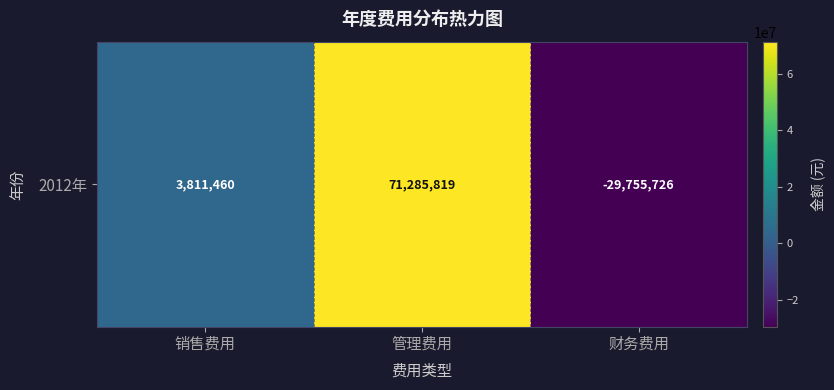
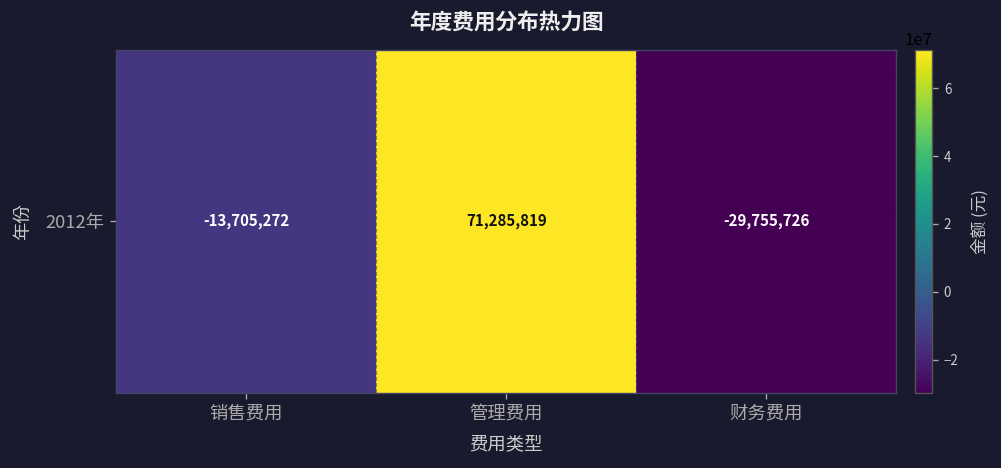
  {
    "2012年": {
-     "销售费用": "3,811,460",
+     "销售费用": "-13,705,272",
      "管理费用": "71,285,819",
      "财务费用": "-29,755,726"
    }
  }
